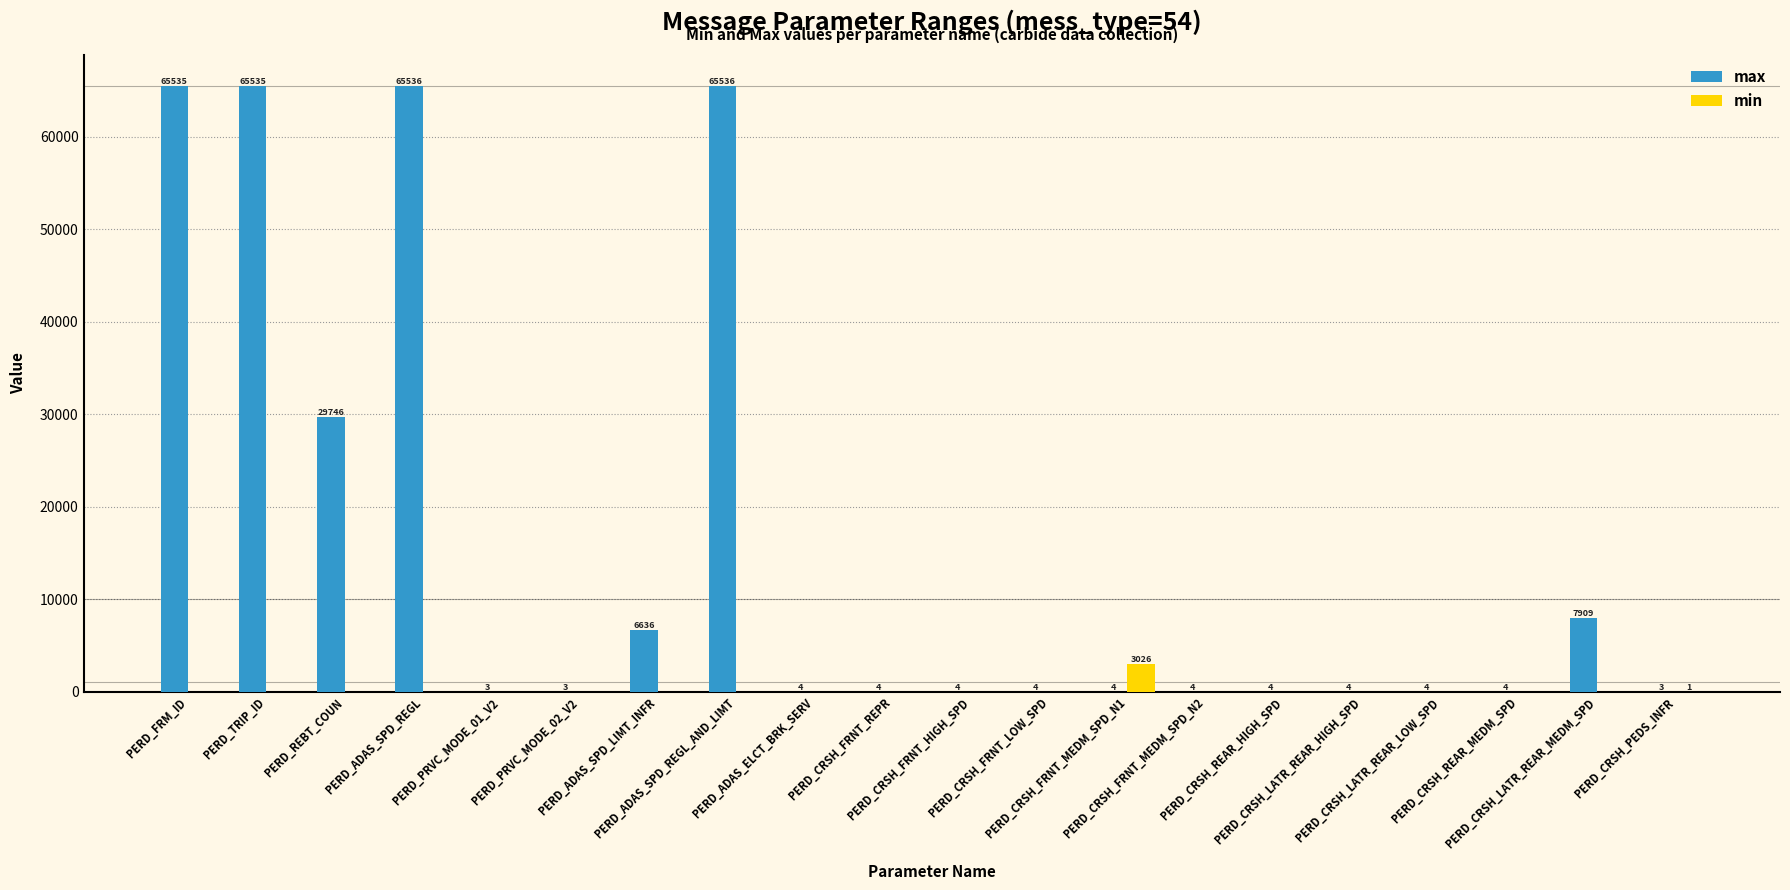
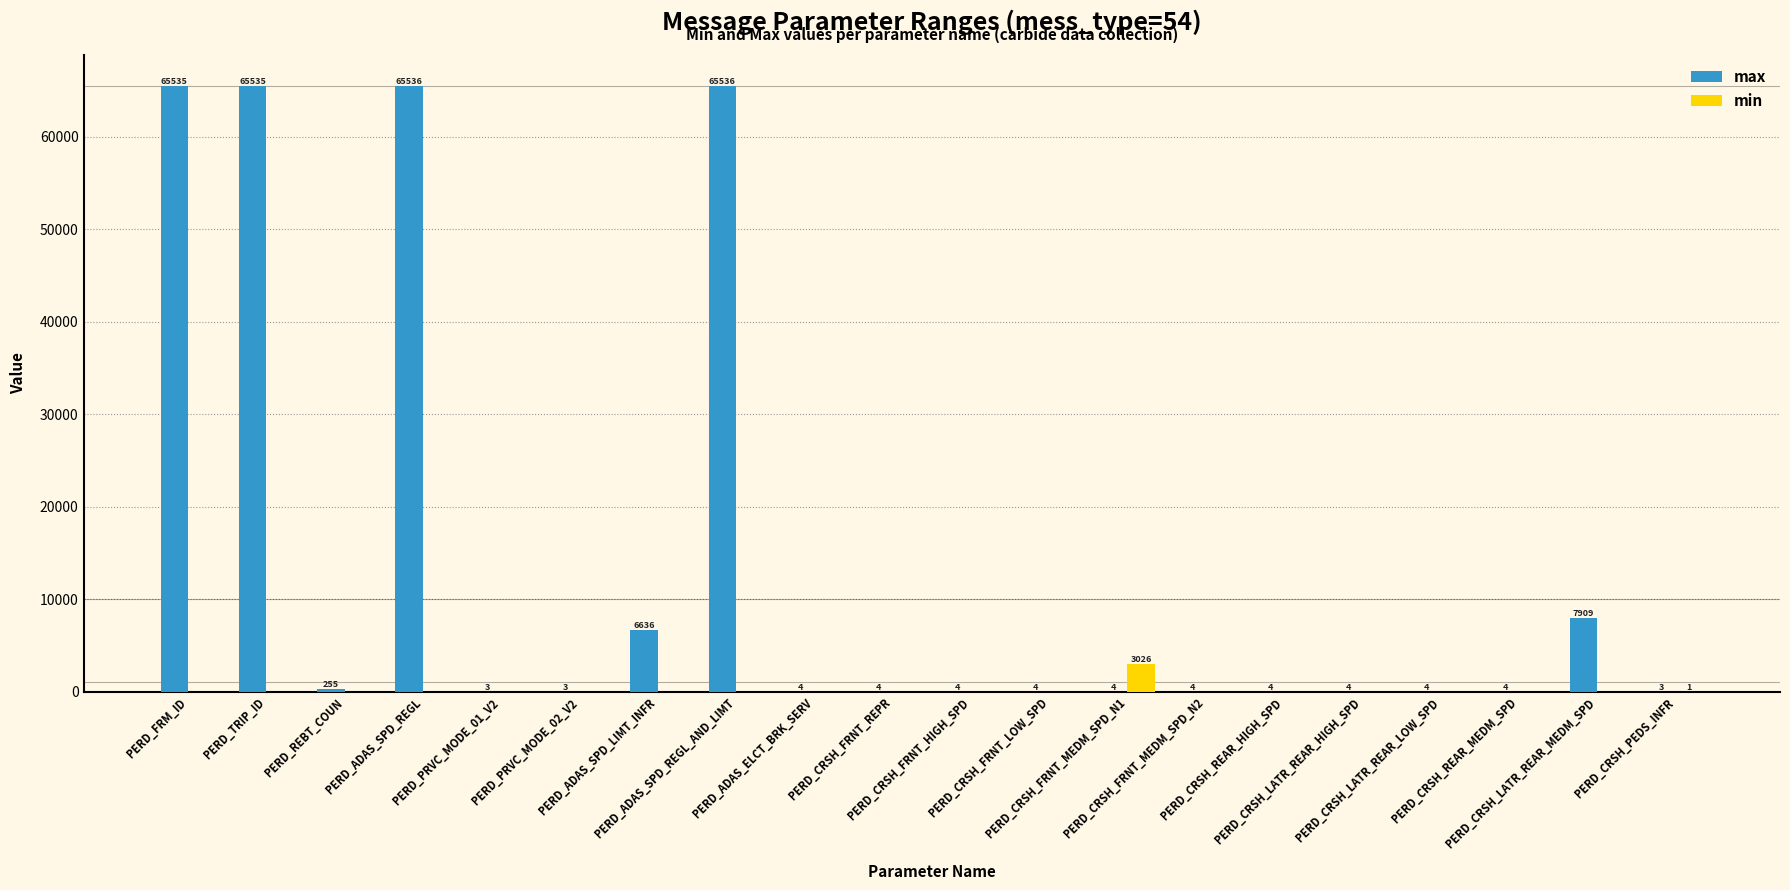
  {
    "max": {
      "PERD_FRM_ID": 65535,
      "PERD_TRIP_ID": 65535,
-     "PERD_REBT_COUN": 29746,
+     "PERD_REBT_COUN": 255,
      "PERD_ADAS_SPD_REGL": 65536,
      "PERD_PRVC_MODE_01_V2": 3,
      "PERD_PRVC_MODE_02_V2": 3,
      "PERD_ADAS_SPD_LIMT_INFR": 6636,
      "PERD_ADAS_SPD_REGL_AND_LIMT": 65536,
      "PERD_ADAS_ELCT_BRK_SERV": 4,
      "PERD_CRSH_FRNT_REPR": 4,
      "PERD_CRSH_FRNT_HIGH_SPD": 4,
      "PERD_CRSH_FRNT_LOW_SPD": 4,
      "PERD_CRSH_FRNT_MEDM_SPD_N1": 4,
      "PERD_CRSH_FRNT_MEDM_SPD_N2": 4,
      "PERD_CRSH_REAR_HIGH_SPD": 4,
      "PERD_CRSH_LATR_REAR_HIGH_SPD": 4,
      "PERD_CRSH_LATR_REAR_LOW_SPD": 4,
      "PERD_CRSH_REAR_MEDM_SPD": 4,
      "PERD_CRSH_LATR_REAR_MEDM_SPD": 7909,
      "PERD_CRSH_PEDS_INFR": 3
    },
    "min": {
      "PERD_CRSH_FRNT_MEDM_SPD_N1": 3026,
      "PERD_CRSH_PEDS_INFR": 1
    }
  }
